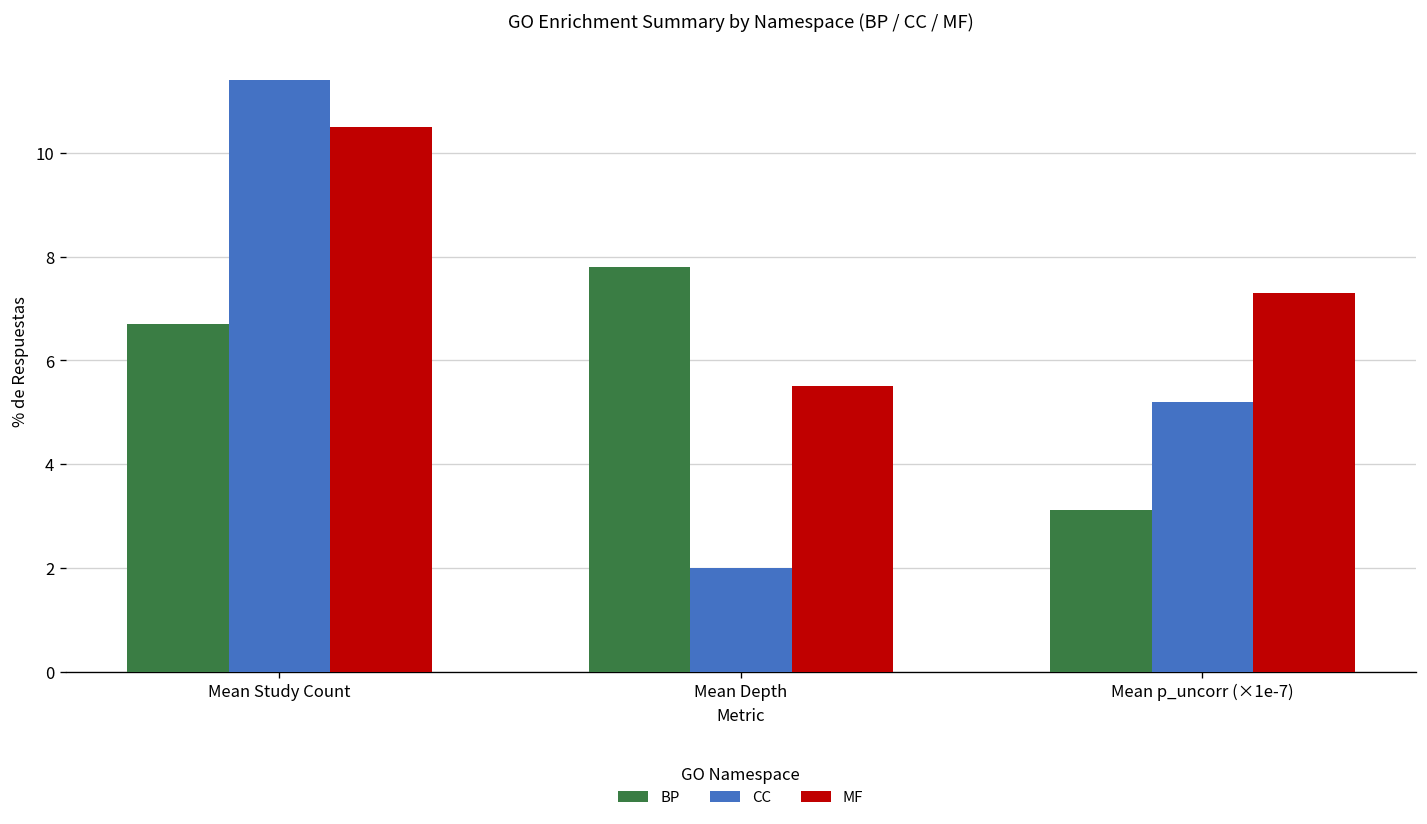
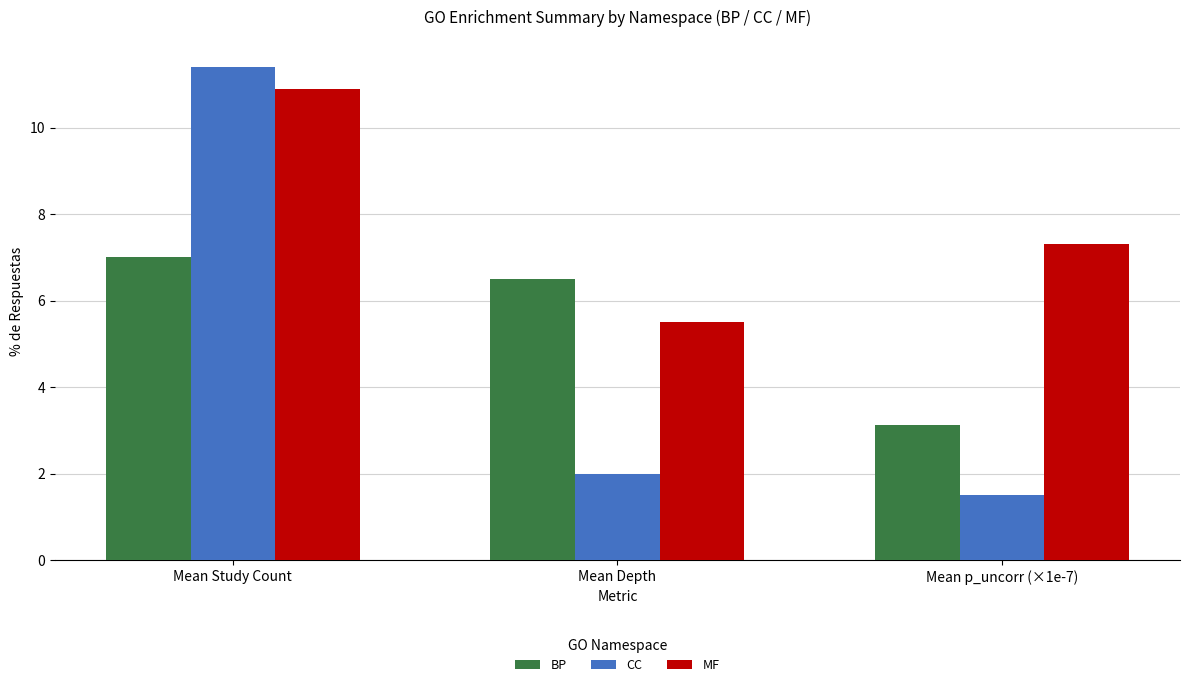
  {
    "BP": {
-     "Mean Study Count": 6.7,
-     "Mean Depth": 7.8,
+     "Mean Study Count": 7.0,
+     "Mean Depth": 6.5,
      "Mean p_uncorr (×1e-7)": 3.1
    },
    "CC": {
      "Mean Study Count": 11.4,
      "Mean Depth": 2.0,
-     "Mean p_uncorr (×1e-7)": 5.2
+     "Mean p_uncorr (×1e-7)": 1.5
    },
    "MF": {
-     "Mean Study Count": 10.5,
+     "Mean Study Count": 10.9,
      "Mean Depth": 5.5,
      "Mean p_uncorr (×1e-7)": 7.3
    }
  }
